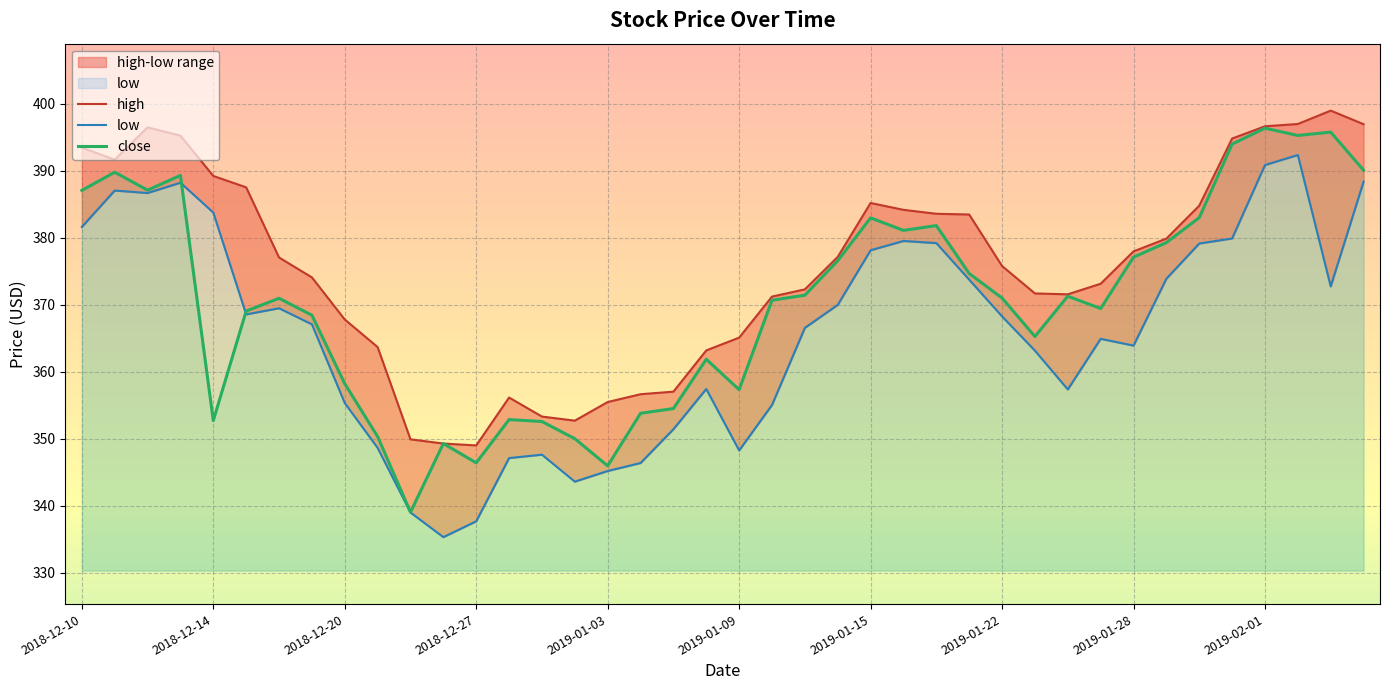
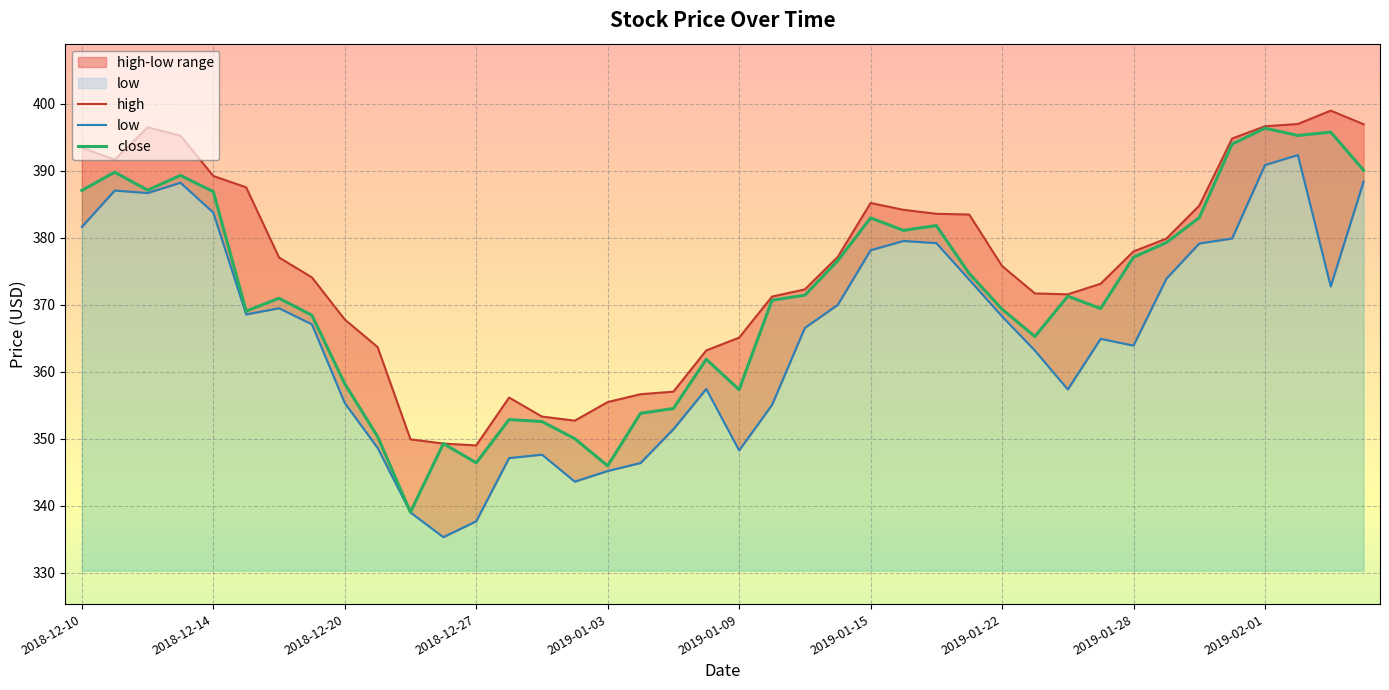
  {
    "high-low range": {
      "2018-12-14": 389,
      "2018-12-20": 368,
      "2018-12-27": 349,
      "2019-01-03": 355,
      "2019-01-09": 365,
      "2019-01-15": 385,
      "2019-01-22": 376,
      "2019-01-28": 378
    },
    "close": {
      "2018-12-10": 387,
-     "2018-12-14": 353,
+     "2018-12-14": 387,
      "2018-12-20": 358,
      "2018-12-27": 346,
      "2019-01-03": 346,
      "2019-01-09": 357,
      "2019-01-15": 383,
-     "2019-01-22": 371,
+     "2019-01-22": 369,
      "2019-01-28": 377
    }
  }
